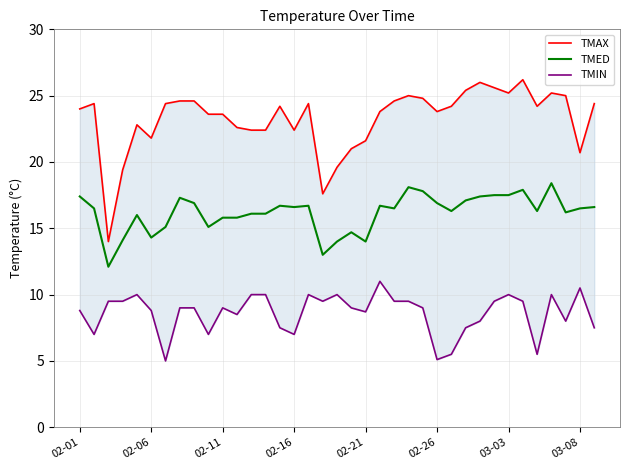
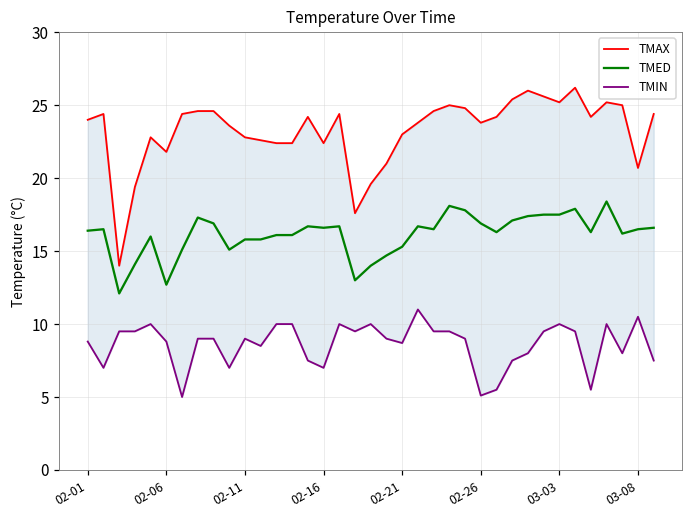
  {
    "TMAX": {
      "02-01": 24.0,
      "02-06": 21.8,
-     "02-11": 23.6,
+     "02-11": 22.8,
      "02-16": 22.4,
-     "02-21": 21.6,
+     "02-21": 23.0,
      "02-26": 23.8,
      "03-03": 25.2,
      "03-08": 20.7
    },
    "TMED": {
-     "02-01": 17.4,
-     "02-06": 14.3,
+     "02-01": 16.4,
+     "02-06": 12.7,
      "02-11": 15.8,
      "02-16": 16.6,
-     "02-21": 14.0,
+     "02-21": 15.3,
      "02-26": 16.9,
      "03-03": 17.5,
      "03-08": 16.5
    },
    "TMIN": {
      "02-01": 8.8,
      "02-06": 8.8,
      "02-11": 9.0,
      "02-16": 7.0,
      "02-21": 8.7,
      "02-26": 5.1,
      "03-03": 10.0,
      "03-08": 10.5
    }
  }
